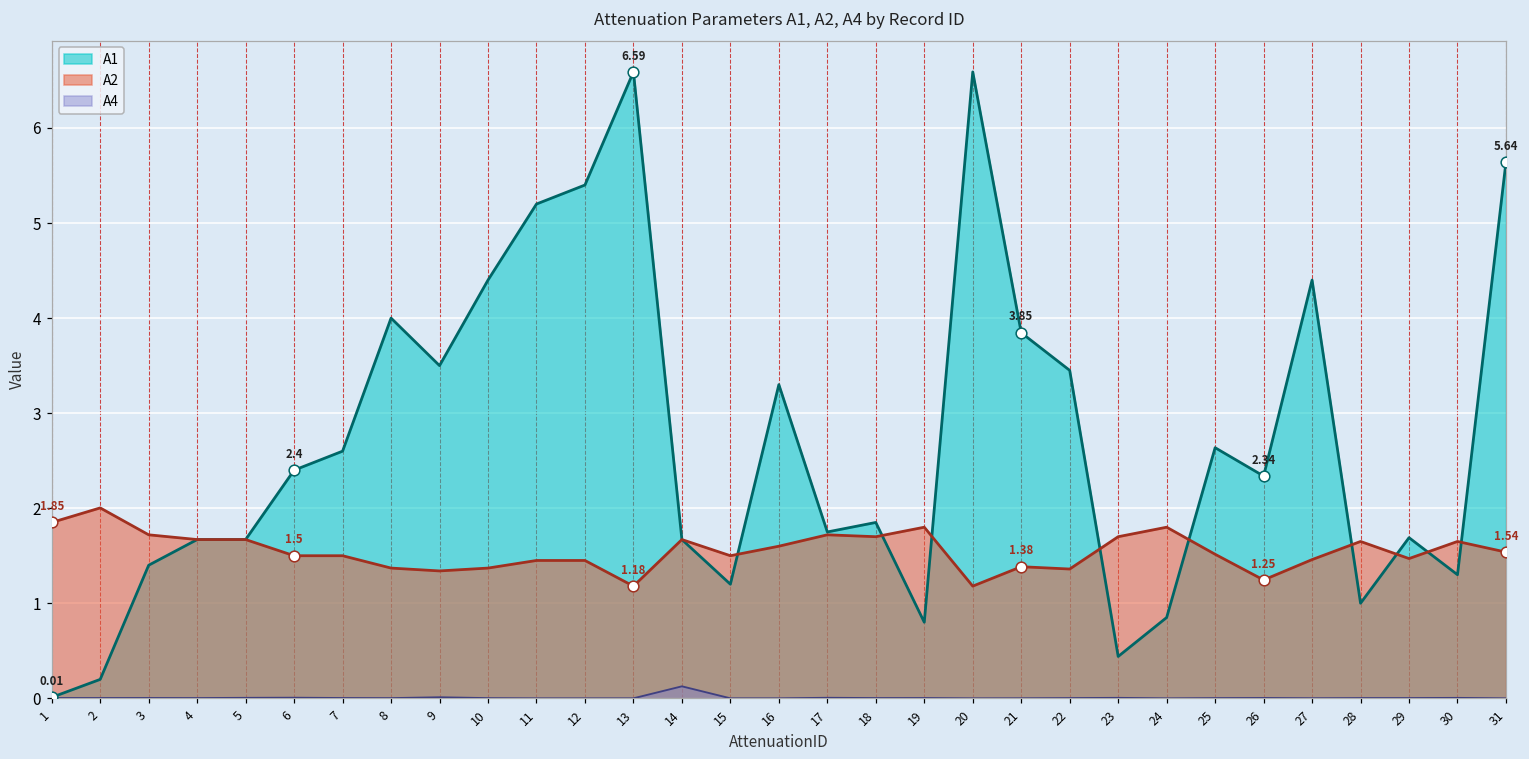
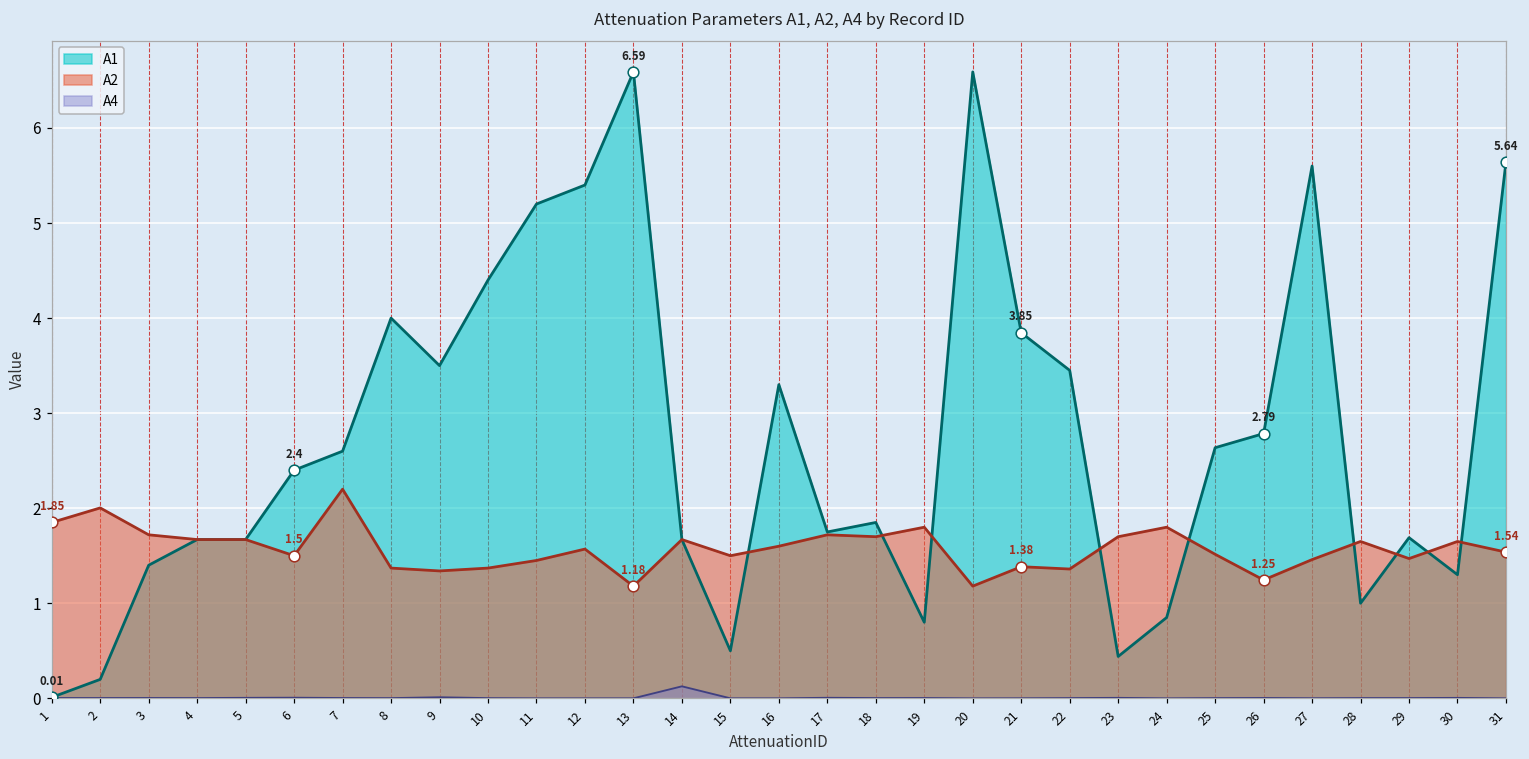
  {
    "A1": {
-     "15": 1.2,
-     "26": 2.34,
-     "27": 4.4
+     "15": 0.5,
+     "26": 2.79,
+     "27": 5.6
    },
    "A2": {
      "2": 2.0,
      "3": 1.7,
-     "7": 1.5,
+     "7": 2.2,
      "8": 1.4,
      "9": 1.3,
      "10": 1.4,
      "11": 1.5,
-     "12": 1.5,
+     "12": 1.6,
      "15": 1.5,
      "16": 1.6,
      "17": 1.7,
      "18": 1.7,
      "19": 1.8,
      "20": 1.2,
      "22": 1.4,
      "23": 1.7,
      "24": 1.8,
      "25": 1.5,
      "27": 1.5,
      "28": 1.7,
      "29": 1.5,
      "30": 1.7
    },
    "A4": {
      "2": 0.0,
      "3": 0.0,
      "4": 0.0,
      "5": 0.0,
      "6": 0.0,
      "7": 0.0,
      "8": 0.0,
      "9": 0.0,
      "10": 0.0,
      "11": 0.0,
      "12": 0.0,
      "13": 0.0,
      "14": 0.1,
      "15": 0.0,
      "16": 0.0,
      "17": 0.0,
      "18": 0.0,
      "19": 0.0,
      "20": 0.0,
      "21": 0.0,
      "22": 0.0,
      "23": 0.0,
      "24": 0.0,
      "25": 0.0,
      "26": 0.0,
      "27": 0.0,
      "28": 0.0,
      "29": 0.0,
      "30": 0.0,
      "31": 0.0
    }
  }
